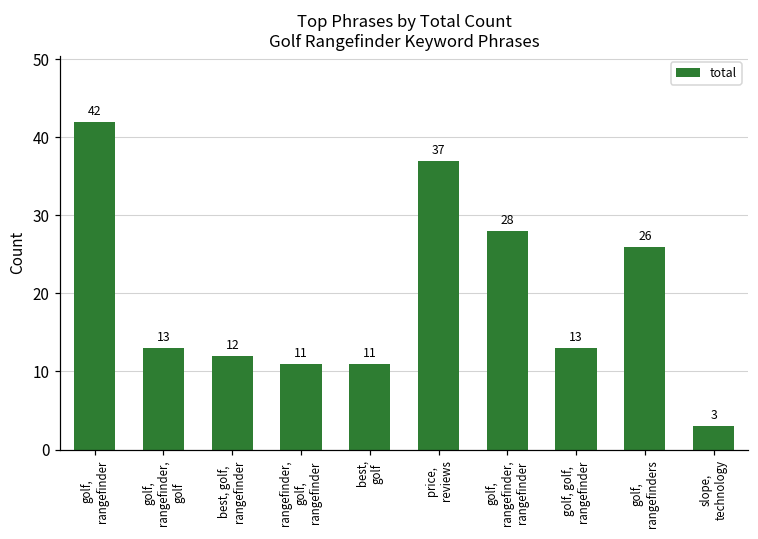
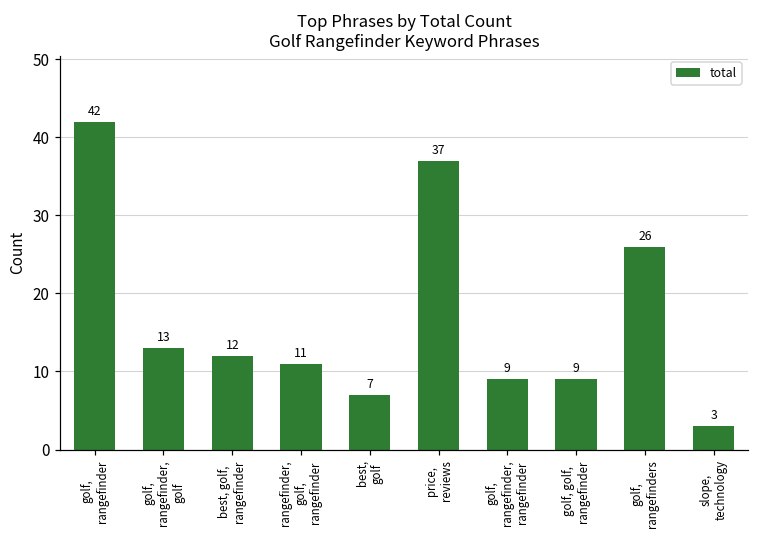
  {
    "golf, rangefinder": 42,
    "golf, rangefinder, golf": 13,
    "best, golf, rangefinder": 12,
    "rangefinder, golf, rangefinder": 11,
-   "best, golf": 11,
+   "best, golf": 7,
    "price, reviews": 37,
-   "golf, rangefinder, rangefinder": 28,
-   "golf, golf, rangefinder": 13,
+   "golf, rangefinder, rangefinder": 9,
+   "golf, golf, rangefinder": 9,
    "golf, rangefinders": 26,
    "slope, technology": 3
  }
